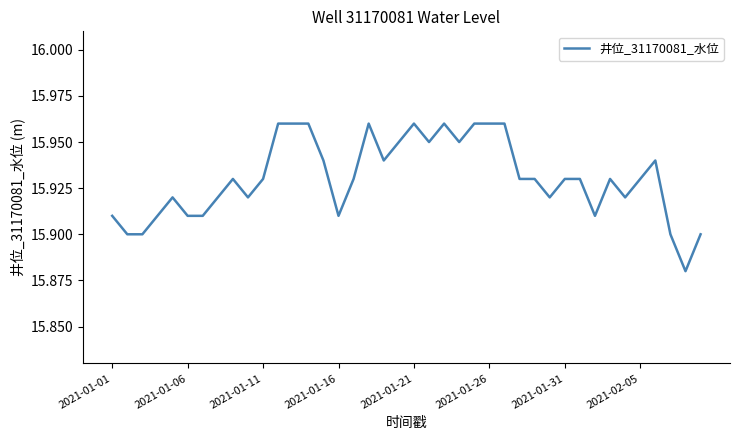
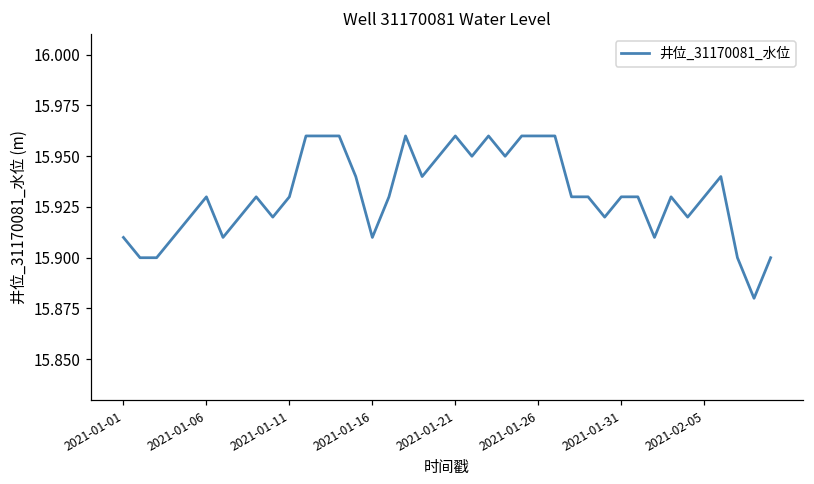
  {
    "2021-01-01": 15.91,
-   "2021-01-06": 15.91,
+   "2021-01-06": 15.93,
    "2021-01-11": 15.93,
    "2021-01-16": 15.91,
    "2021-01-21": 15.96,
    "2021-01-26": 15.96,
    "2021-01-31": 15.93,
    "2021-02-05": 15.93
  }
